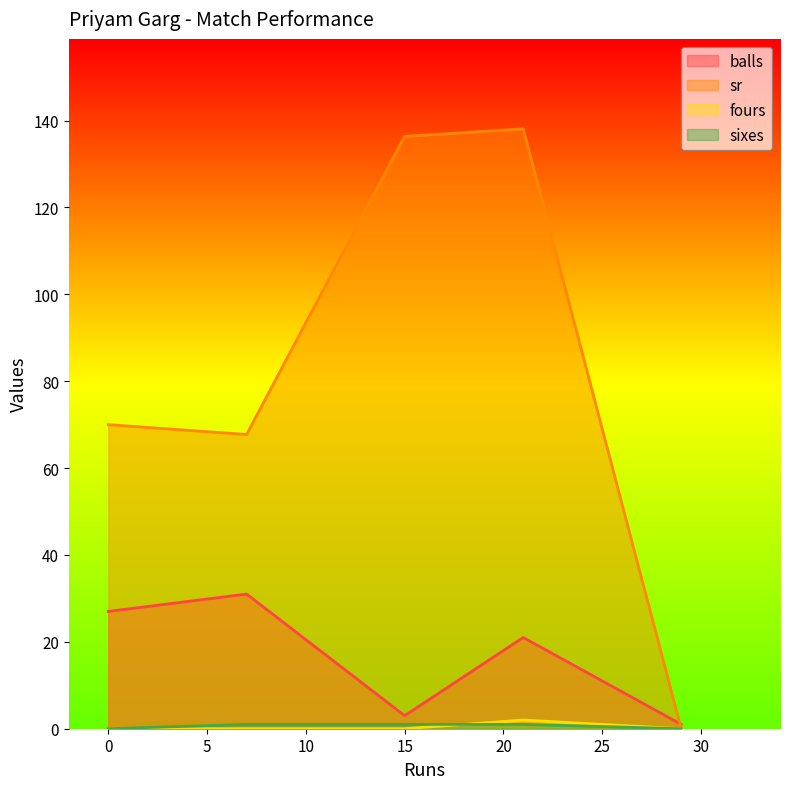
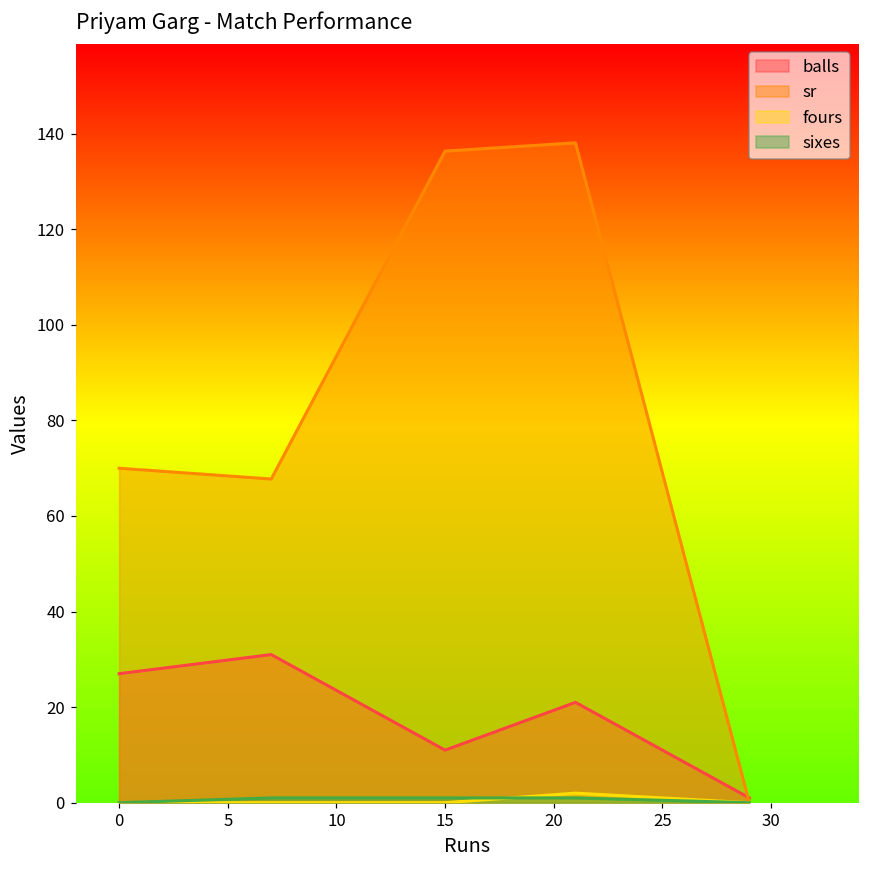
  {
    "balls": {
      "0": 27,
-     "15": 3
+     "15": 11
    },
    "sixes": {
      "15": 1
    }
  }
